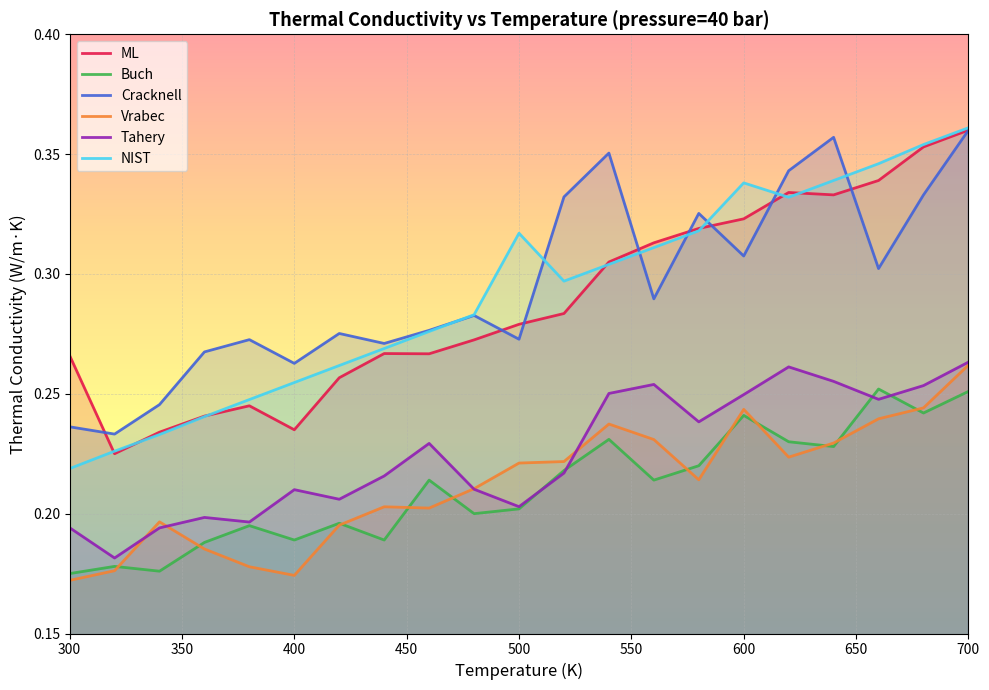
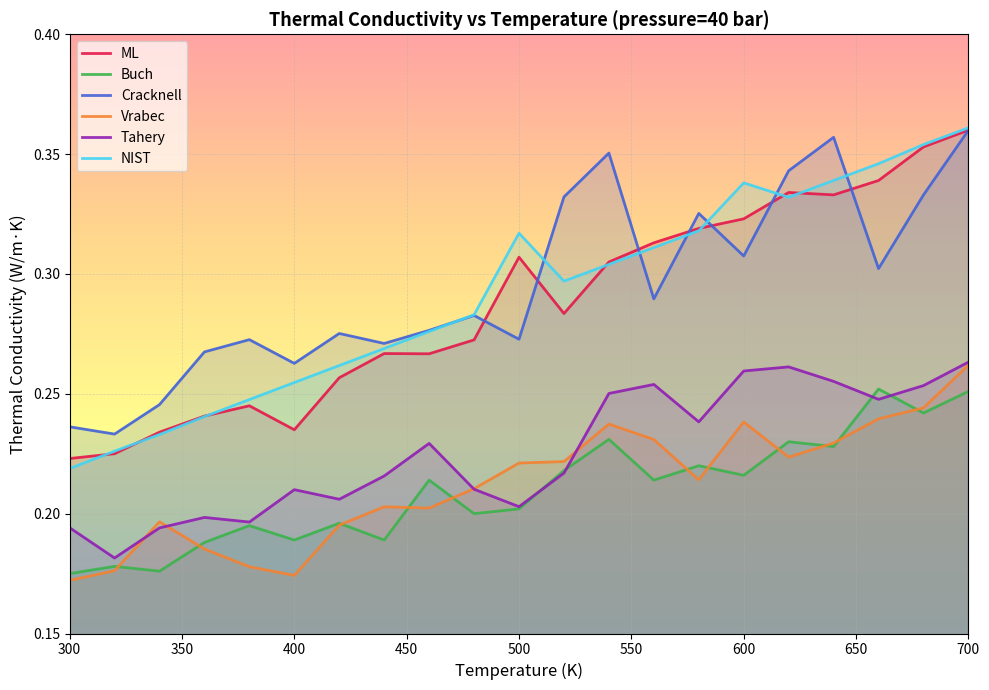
  {
    "ML": {
-     "300": 0.266,
+     "300": 0.223,
      "400": 0.235,
-     "500": 0.279,
+     "500": 0.307,
      "600": 0.323
    },
    "Buch": {
      "300": 0.175,
      "400": 0.189,
-     "600": 0.241,
+     "600": 0.216,
      "700": 0.251
    },
    "Cracknell": {
      "300": 0.236,
      "400": 0.263,
      "500": 0.273,
      "600": 0.307
    },
    "Vrabec": {
      "300": 0.172,
      "400": 0.174,
      "500": 0.221,
-     "600": 0.244,
+     "600": 0.238,
      "700": 0.262
    },
    "Tahery": {
      "300": 0.194,
      "400": 0.210,
-     "600": 0.250,
+     "600": 0.260,
      "700": 0.263
    },
    "NIST": {
      "300": 0.219,
      "400": 0.255,
      "500": 0.317,
      "600": 0.338
    }
  }
